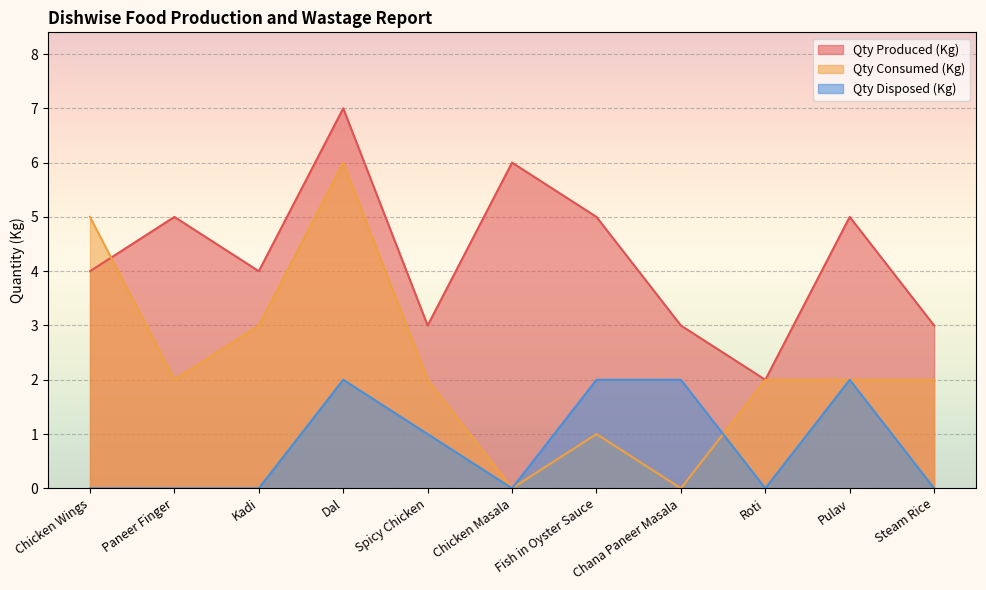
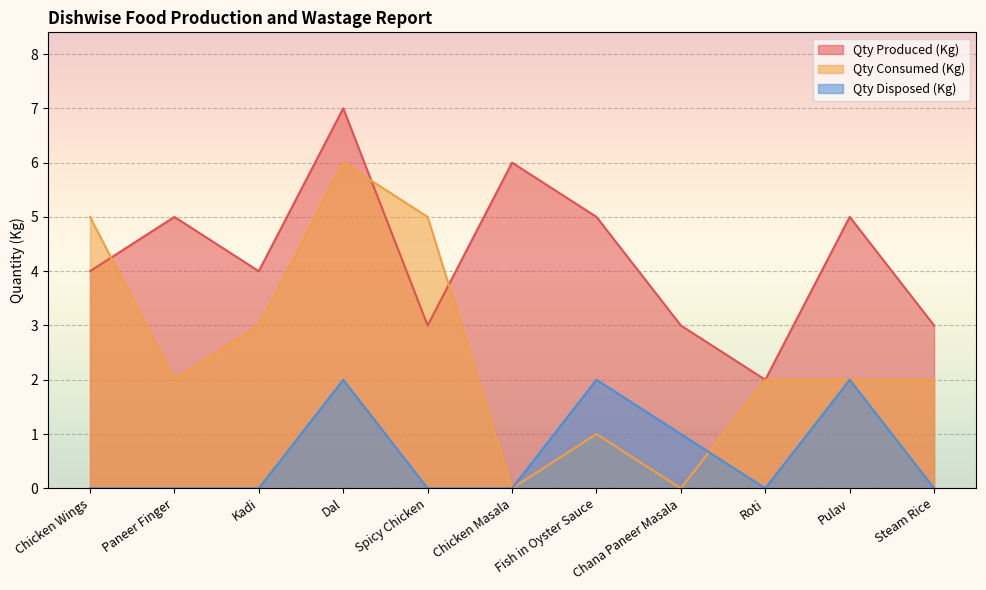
  {
    "Qty Produced (Kg)": {
      "Chicken Wings": 4,
      "Paneer Finger": 5,
      "Kadi": 4,
      "Dal": 7,
      "Spicy Chicken": 3,
      "Chicken Masala": 6,
      "Fish in Oyster Sauce": 5,
      "Chana Paneer Masala": 3,
      "Pulav": 5,
      "Steam Rice": 3
    },
    "Qty Consumed (Kg)": {
      "Chicken Wings": 5,
      "Paneer Finger": 2,
      "Kadi": 3,
      "Dal": 6,
-     "Spicy Chicken": 2,
+     "Spicy Chicken": 5,
      "Fish in Oyster Sauce": 1,
      "Chana Paneer Masala": 0,
      "Steam Rice": 2
    },
    "Qty Disposed (Kg)": {
      "Chicken Wings": 0,
      "Paneer Finger": 0,
      "Kadi": 0,
      "Dal": 2,
-     "Spicy Chicken": 1,
+     "Spicy Chicken": 0,
      "Fish in Oyster Sauce": 2,
-     "Chana Paneer Masala": 2,
+     "Chana Paneer Masala": 1,
      "Roti": 0,
      "Steam Rice": 0
    }
  }
